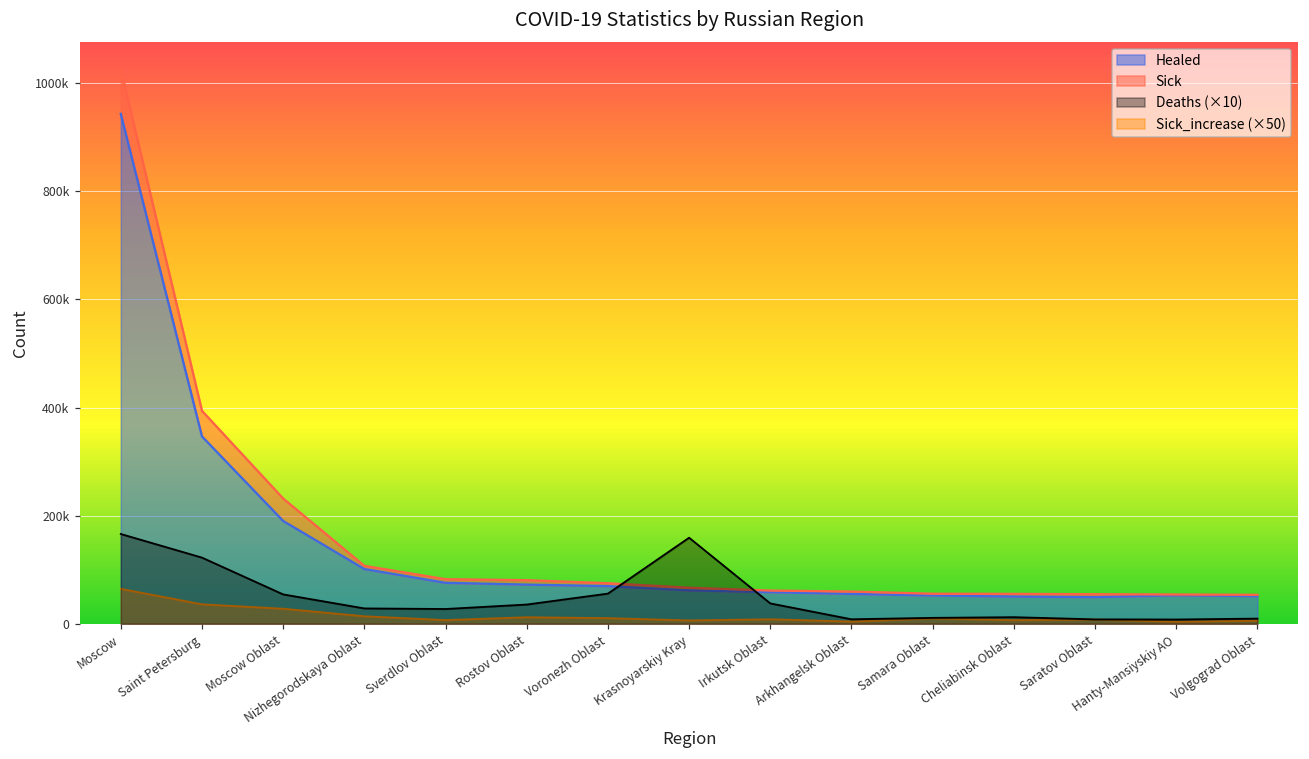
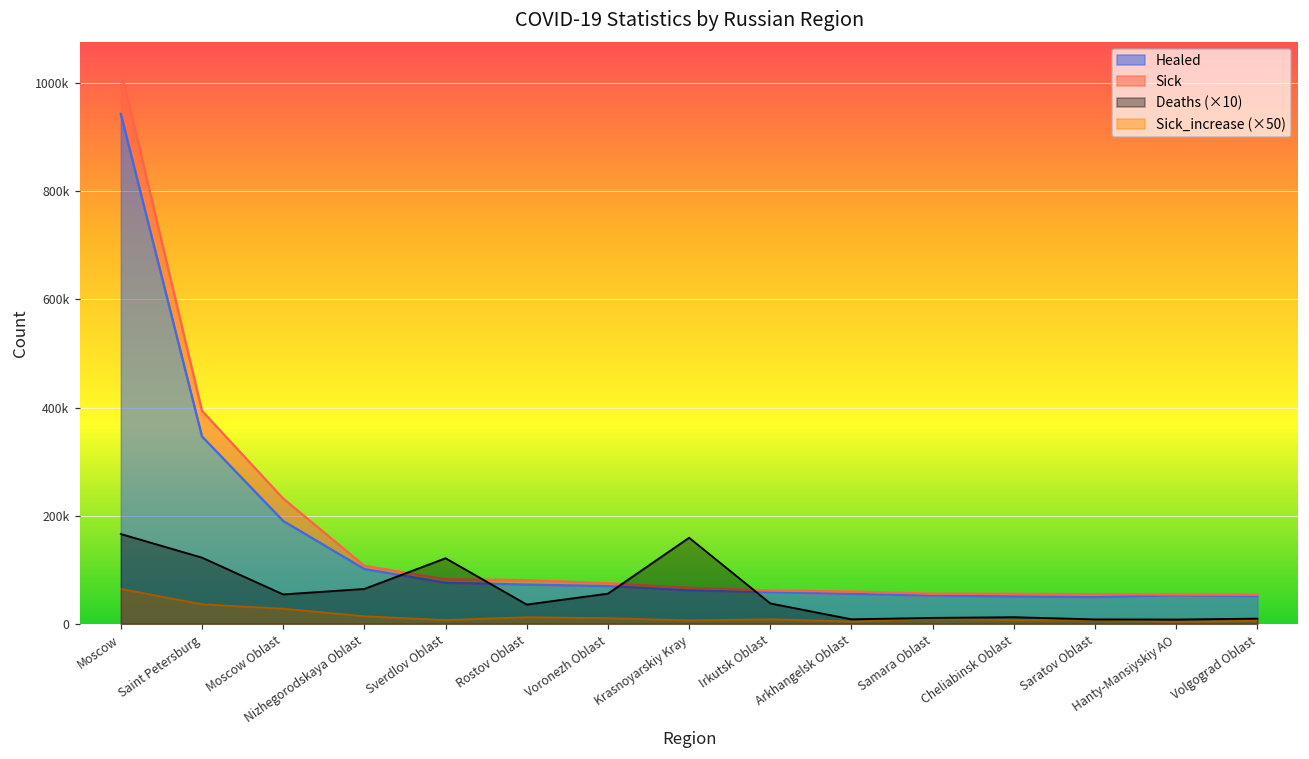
  {
    "Healed": {
      "Moscow": 940000,
      "Saint Petersburg": 350000,
      "Moscow Oblast": 190000,
      "Nizhegorodskaya Oblast": 100000,
      "Sverdlov Oblast": 80000,
      "Rostov Oblast": 70000,
      "Voronezh Oblast": 70000,
      "Saratov Oblast": 50000
    },
    "Deaths (×10)": {
      "Moscow": 170000,
      "Saint Petersburg": 120000,
      "Moscow Oblast": 50000,
-     "Nizhegorodskaya Oblast": 30000,
-     "Sverdlov Oblast": 30000,
+     "Nizhegorodskaya Oblast": 60000,
+     "Sverdlov Oblast": 120000,
      "Rostov Oblast": 40000,
      "Voronezh Oblast": 60000,
      "Krasnoyarskiy Kray": 160000,
      "Irkutsk Oblast": 40000,
      "Cheliabinsk Oblast": 10000
    }
  }
